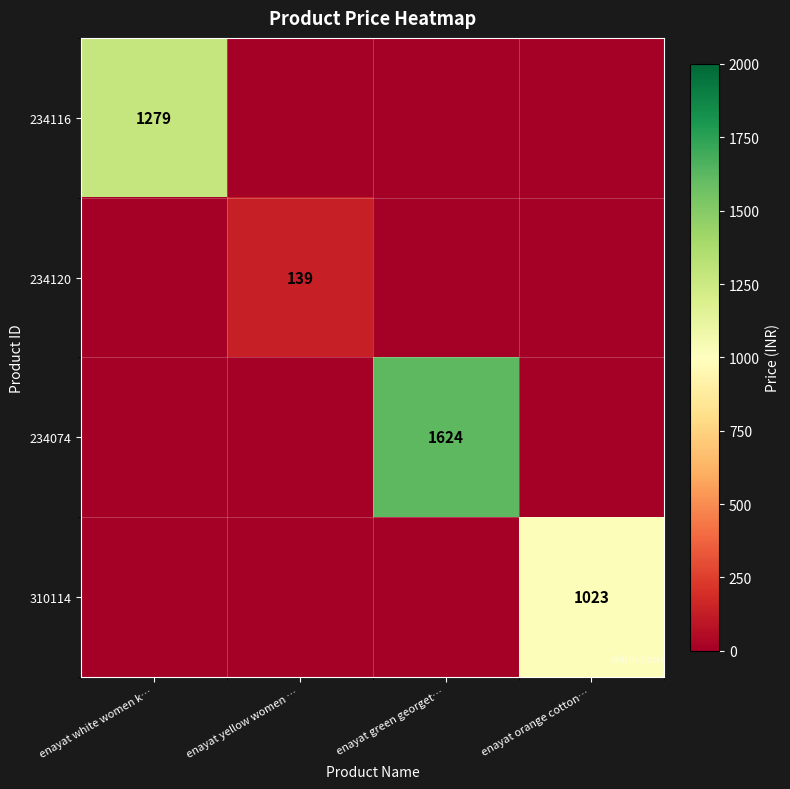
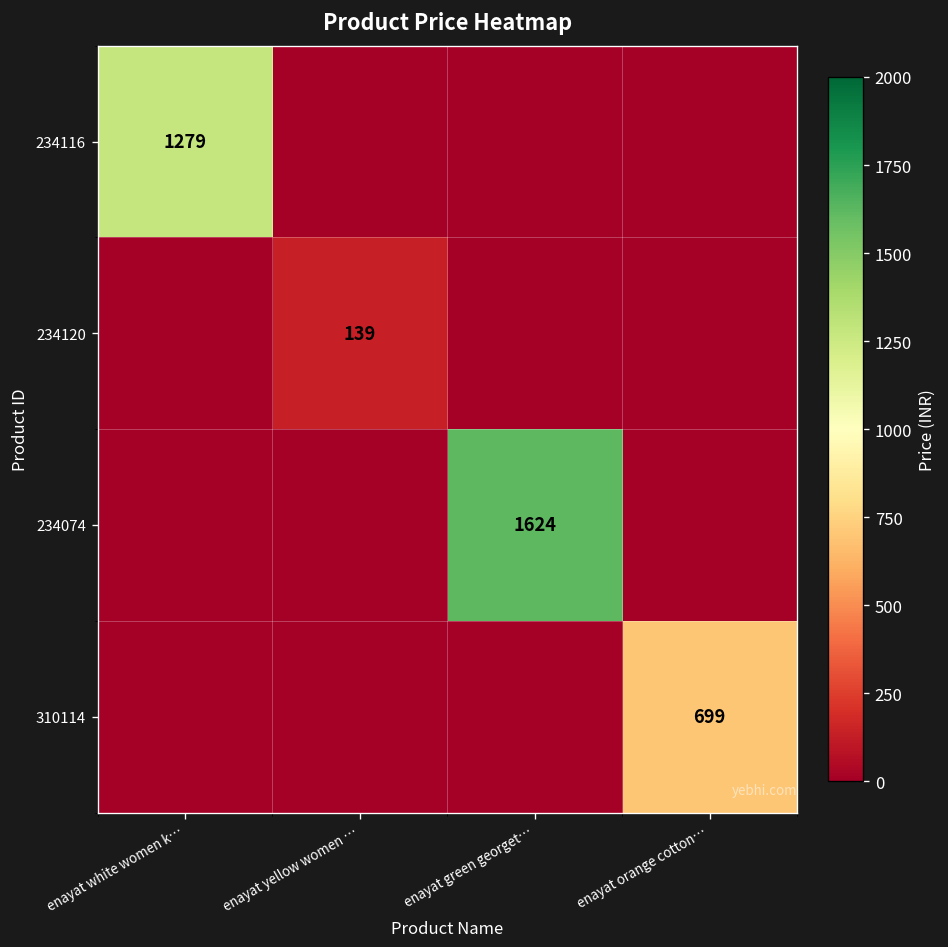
  {
    "234116": {
      "enayat white women k…": 1279
    },
    "234120": {
      "enayat yellow women …": 139
    },
    "234074": {
      "enayat green georget…": 1624
    },
    "310114": {
-     "enayat orange cotton…": 1023
+     "enayat orange cotton…": 699
    }
  }
